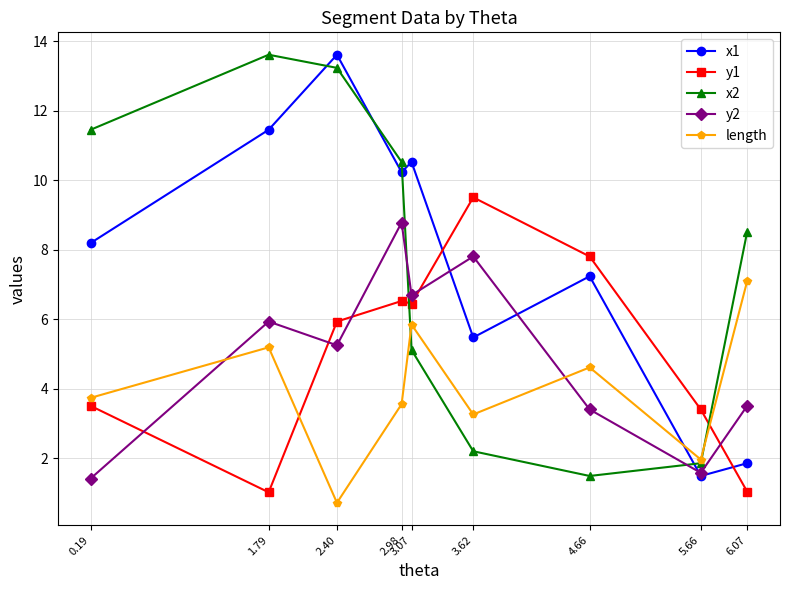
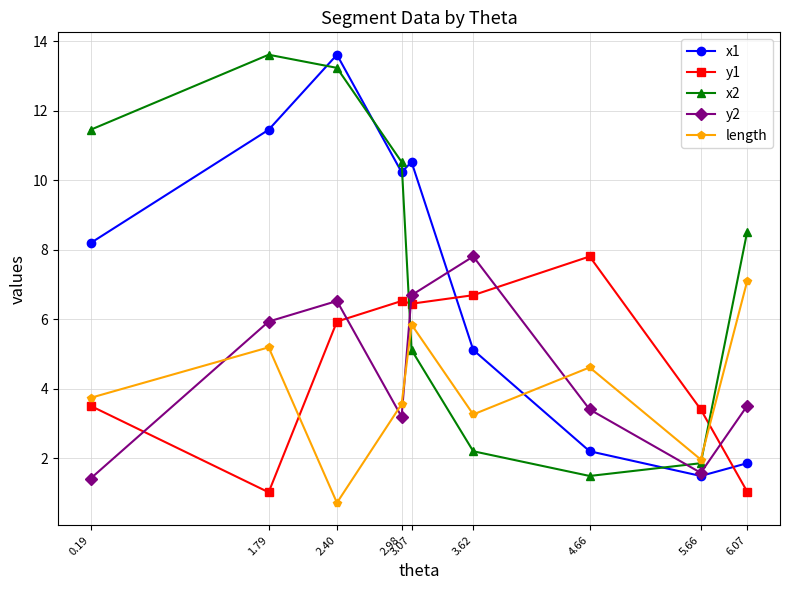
  {
    "x1": {
      "0.19": 8.2,
      "1.79": 11.4,
      "2.40": 13.6,
      "2.98": 10.2,
      "3.07": 10.5,
-     "3.62": 5.5,
-     "4.66": 7.2,
+     "3.62": 5.1,
+     "4.66": 2.2,
      "5.66": 1.5,
      "6.07": 1.9
    },
    "y1": {
      "0.19": 3.5,
      "1.79": 1.0,
      "2.40": 5.9,
      "2.98": 6.5,
      "3.07": 6.4,
-     "3.62": 9.5,
+     "3.62": 6.7,
      "4.66": 7.8,
      "5.66": 3.4,
      "6.07": 1.0
    },
    "x2": {
      "0.19": 11.4,
      "1.79": 13.6,
      "2.40": 13.2,
      "2.98": 10.5,
      "3.07": 5.1,
      "3.62": 2.2,
      "4.66": 1.5,
      "5.66": 1.9,
      "6.07": 8.5
    },
    "y2": {
      "0.19": 1.4,
      "1.79": 5.9,
-     "2.40": 5.2,
-     "2.98": 8.8,
+     "2.40": 6.5,
+     "2.98": 3.2,
      "3.07": 6.7,
      "3.62": 7.8,
      "4.66": 3.4,
      "5.66": 1.6,
      "6.07": 3.5
    },
    "length": {
      "0.19": 3.7,
      "1.79": 5.2,
      "2.40": 0.7,
      "2.98": 3.6,
      "3.07": 5.8,
      "3.62": 3.3,
      "4.66": 4.6,
      "5.66": 2.0,
      "6.07": 7.1
    }
  }
